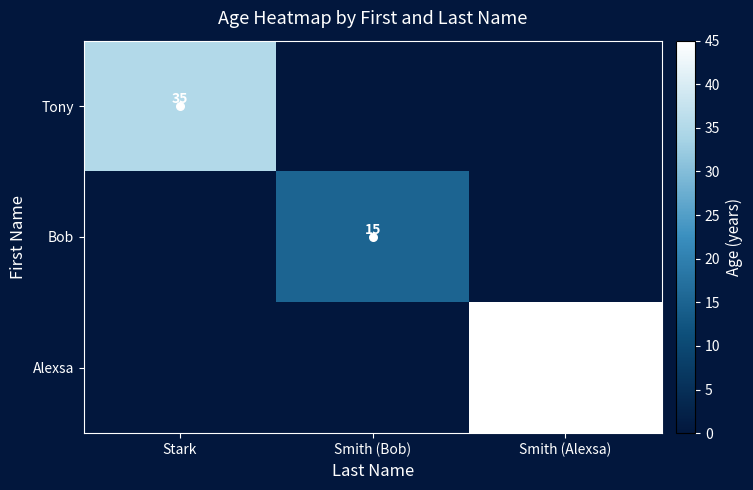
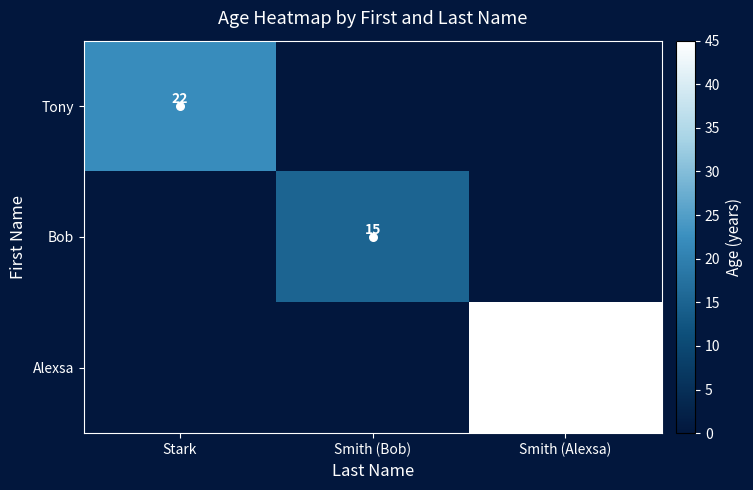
  {
    "Tony": {
-     "Stark": 35
+     "Stark": 22
    }
  }
